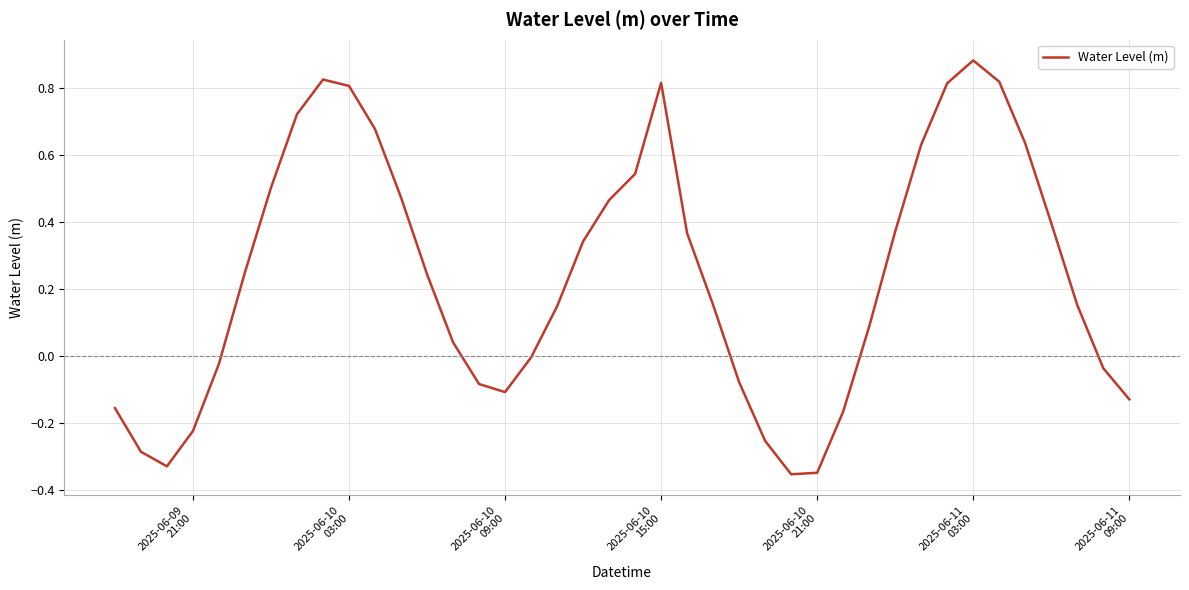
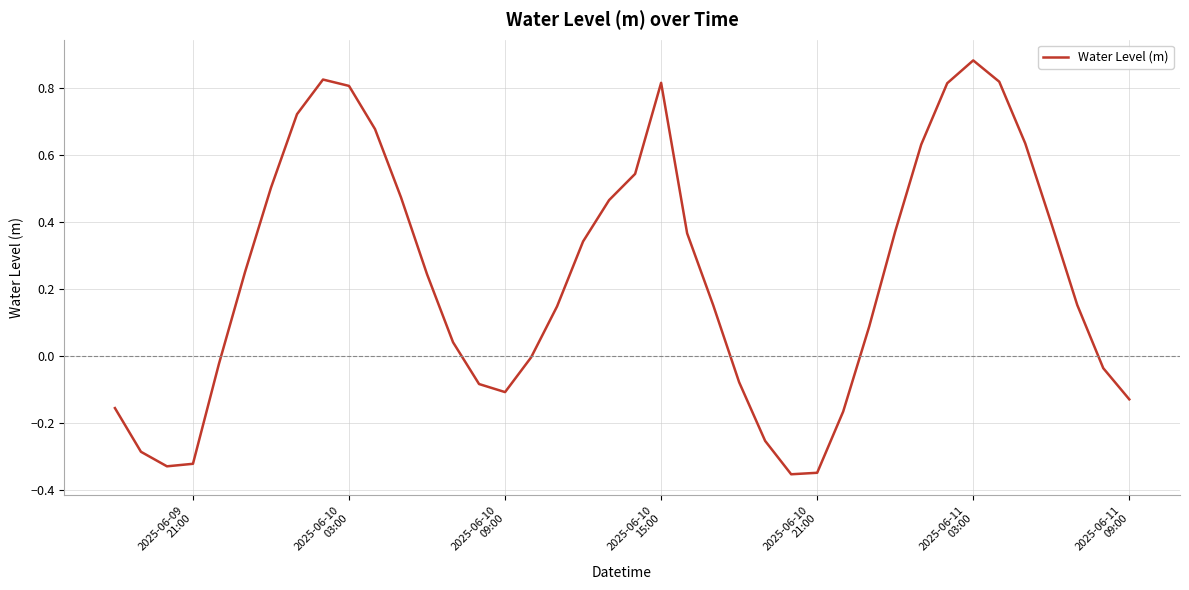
  {
-   "2025-06-09 21:00": -0.22,
+   "2025-06-09 21:00": -0.32,
    "2025-06-10 03:00": 0.81,
    "2025-06-10 09:00": -0.11,
    "2025-06-10 15:00": 0.82,
    "2025-06-10 21:00": -0.35,
    "2025-06-11 03:00": 0.88,
    "2025-06-11 09:00": -0.13
  }
